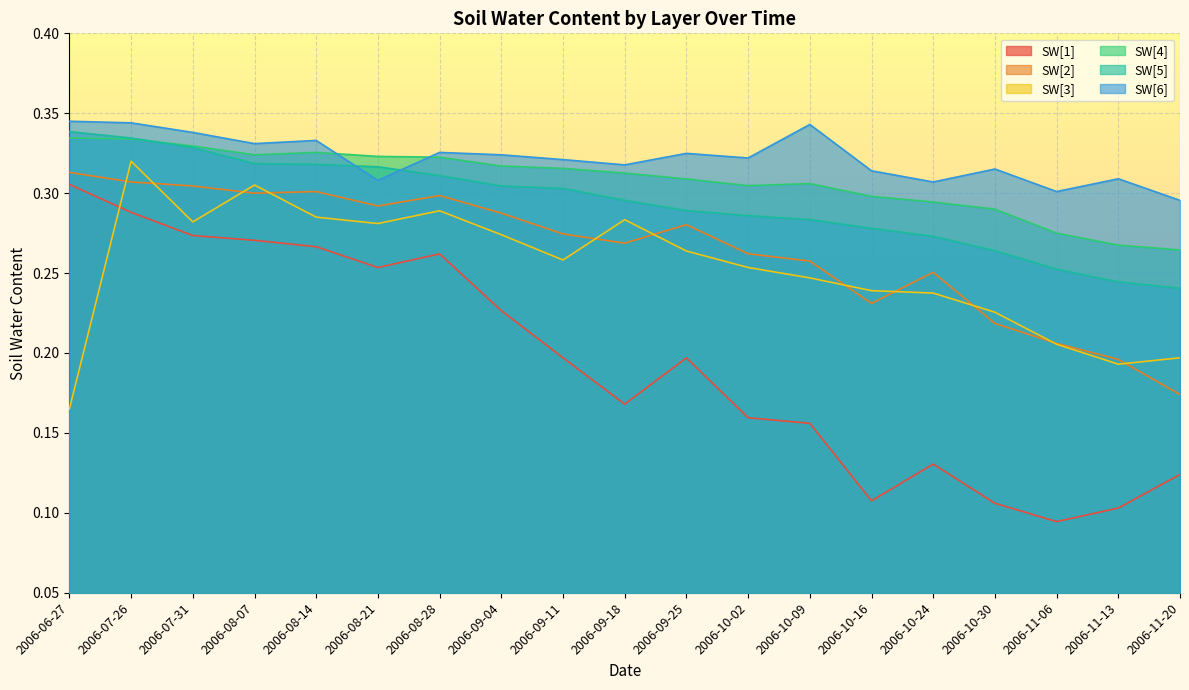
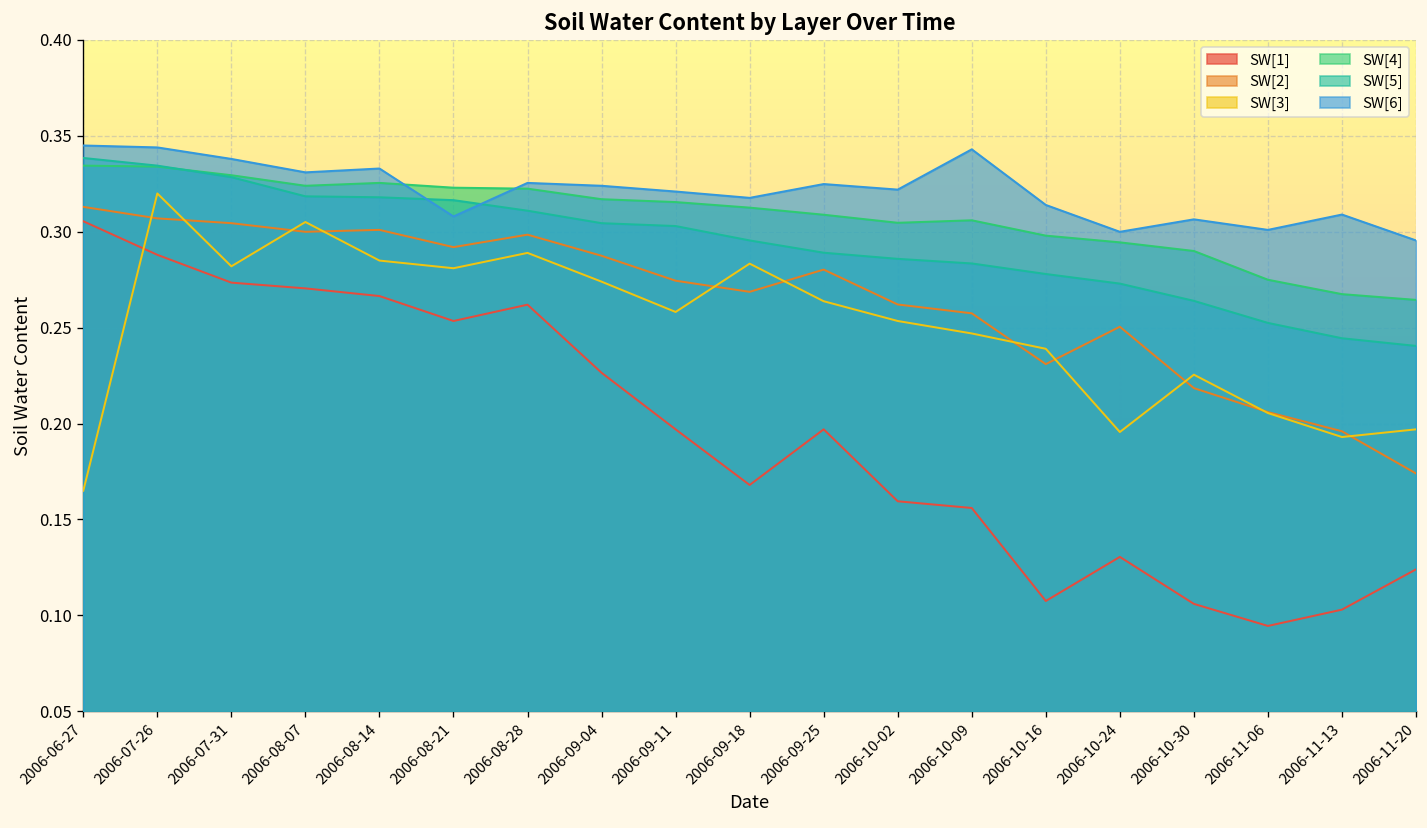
  {
    "SW[3]": {
      "2006-06-27": 0.165,
      "2006-07-26": 0.320,
      "2006-07-31": 0.282,
      "2006-08-07": 0.305,
      "2006-08-14": 0.285,
      "2006-08-21": 0.281,
      "2006-08-28": 0.289,
      "2006-09-04": 0.274,
      "2006-09-11": 0.258,
      "2006-09-18": 0.283,
      "2006-09-25": 0.264,
      "2006-10-02": 0.254,
      "2006-10-09": 0.247,
      "2006-10-16": 0.239,
-     "2006-10-24": 0.238,
+     "2006-10-24": 0.196,
      "2006-10-30": 0.226,
      "2006-11-13": 0.193,
      "2006-11-20": 0.197
    },
    "SW[6]": {
      "2006-06-27": 0.345,
      "2006-07-26": 0.344,
      "2006-07-31": 0.338,
      "2006-08-07": 0.331,
      "2006-08-14": 0.333,
      "2006-08-21": 0.308,
      "2006-08-28": 0.326,
      "2006-09-04": 0.324,
      "2006-09-11": 0.321,
      "2006-09-18": 0.318,
      "2006-09-25": 0.325,
      "2006-10-02": 0.322,
      "2006-10-09": 0.343,
      "2006-10-16": 0.314,
-     "2006-10-24": 0.307,
-     "2006-10-30": 0.315,
+     "2006-10-24": 0.300,
+     "2006-10-30": 0.307,
      "2006-11-06": 0.301,
      "2006-11-13": 0.309,
      "2006-11-20": 0.296
    }
  }
